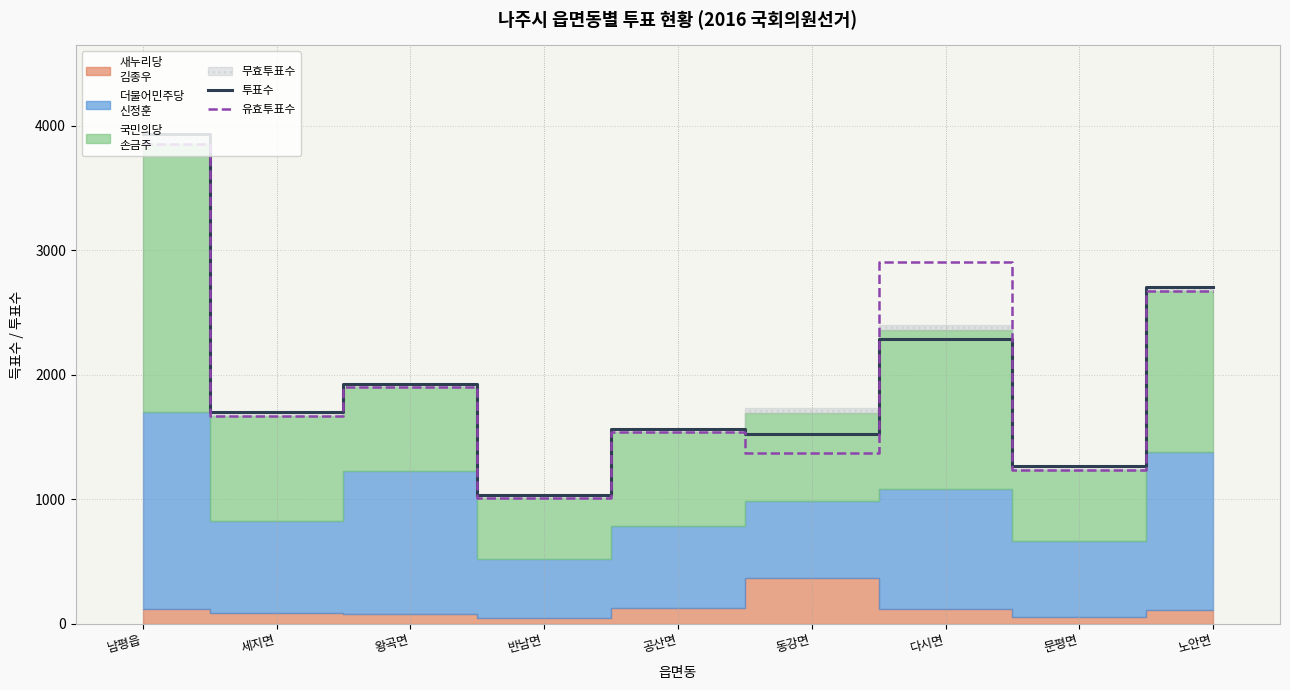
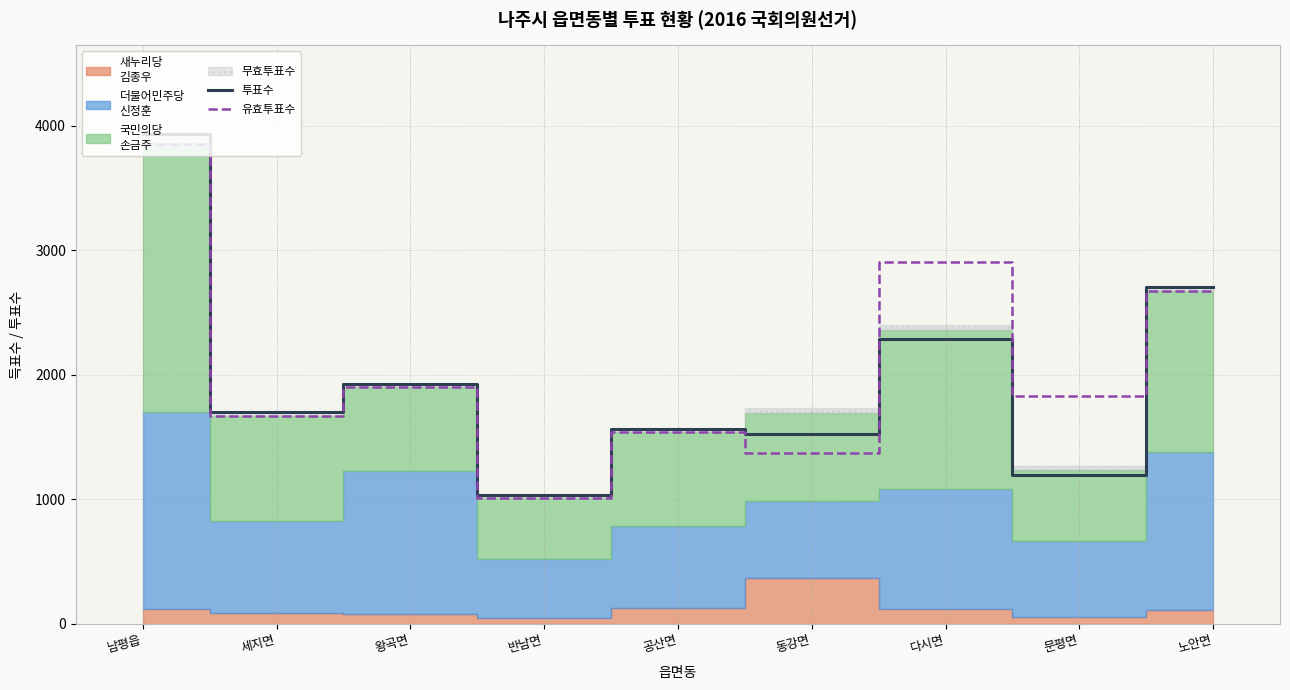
  {
    "투표수": {
      "세지면": 1700,
      "왕곡면": 1920,
      "반남면": 1040,
      "공산면": 1560,
      "동강면": 1530,
      "다시면": 2290,
-     "문평면": 1270
+     "문평면": 1190
    },
    "유효투표수": {
      "세지면": 1670,
      "왕곡면": 1900,
      "반남면": 1010,
      "공산면": 1540,
      "동강면": 1370,
      "다시면": 2910,
-     "문평면": 1230
+     "문평면": 1830
    }
  }
